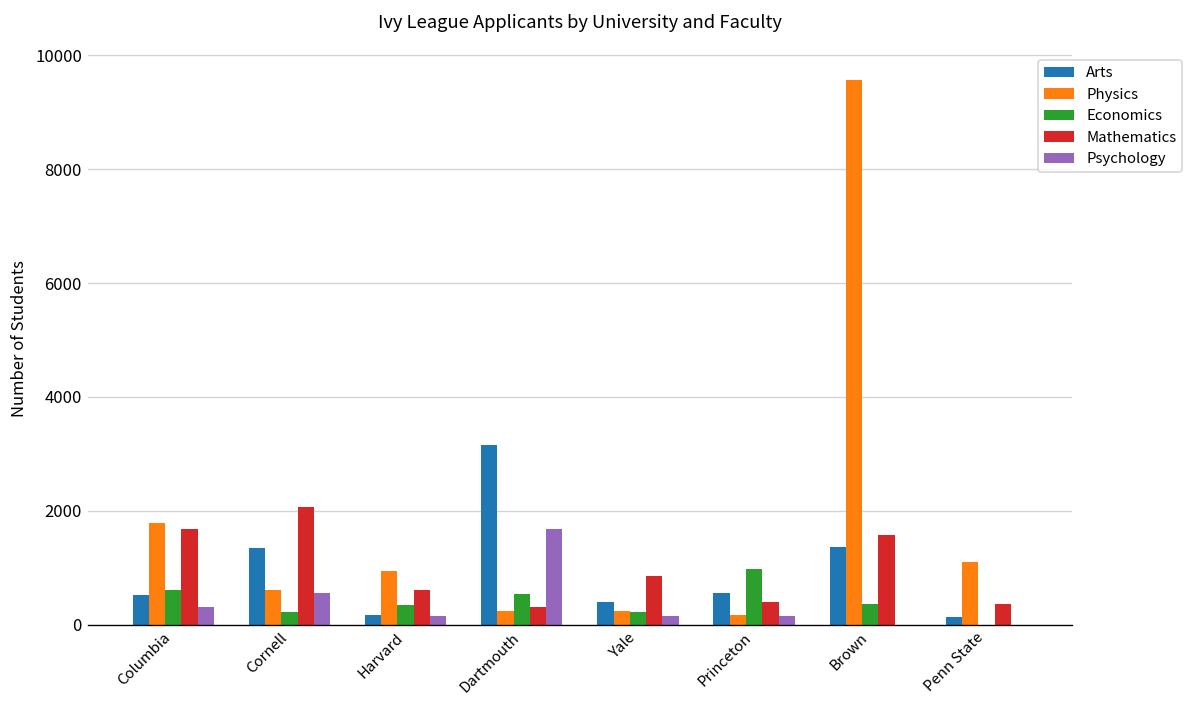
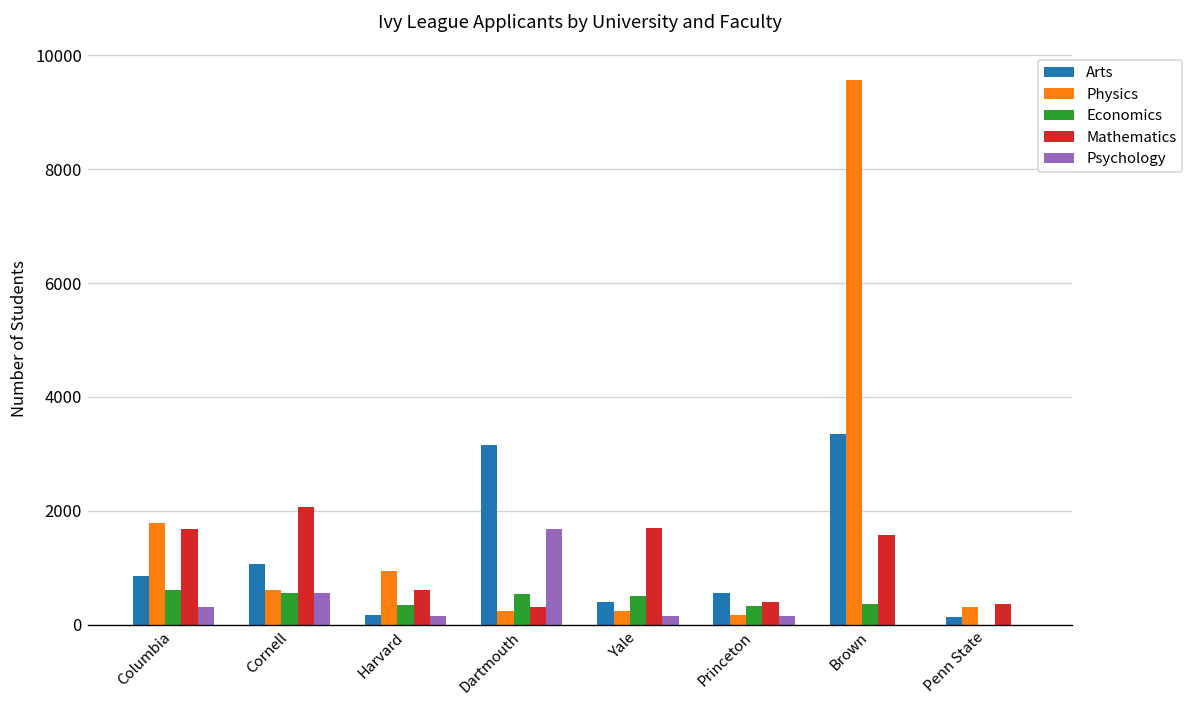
  {
    "Arts": {
-     "Columbia": 500,
-     "Cornell": 1400,
+     "Columbia": 800,
+     "Cornell": 1100,
      "Harvard": 200,
      "Dartmouth": 3200,
      "Yale": 400,
      "Princeton": 600,
-     "Brown": 1400,
+     "Brown": 3300,
      "Penn State": 100
    },
    "Physics": {
      "Columbia": 1800,
      "Cornell": 600,
      "Harvard": 900,
      "Dartmouth": 200,
      "Yale": 200,
      "Princeton": 200,
      "Brown": 9600,
-     "Penn State": 1100
+     "Penn State": 300
    },
    "Economics": {
      "Columbia": 600,
-     "Cornell": 200,
+     "Cornell": 600,
      "Harvard": 300,
      "Dartmouth": 500,
-     "Yale": 200,
-     "Princeton": 1000,
+     "Yale": 500,
+     "Princeton": 300,
      "Brown": 400,
      "Penn State": 0
    },
    "Mathematics": {
      "Columbia": 1700,
      "Cornell": 2100,
      "Harvard": 600,
      "Dartmouth": 300,
-     "Yale": 800,
+     "Yale": 1700,
      "Princeton": 400,
      "Brown": 1600,
      "Penn State": 400
    },
    "Psychology": {
      "Columbia": 300,
      "Cornell": 600,
      "Harvard": 200,
      "Dartmouth": 1700,
      "Yale": 200,
      "Princeton": 200,
      "Brown": 0,
      "Penn State": 0
    }
  }
